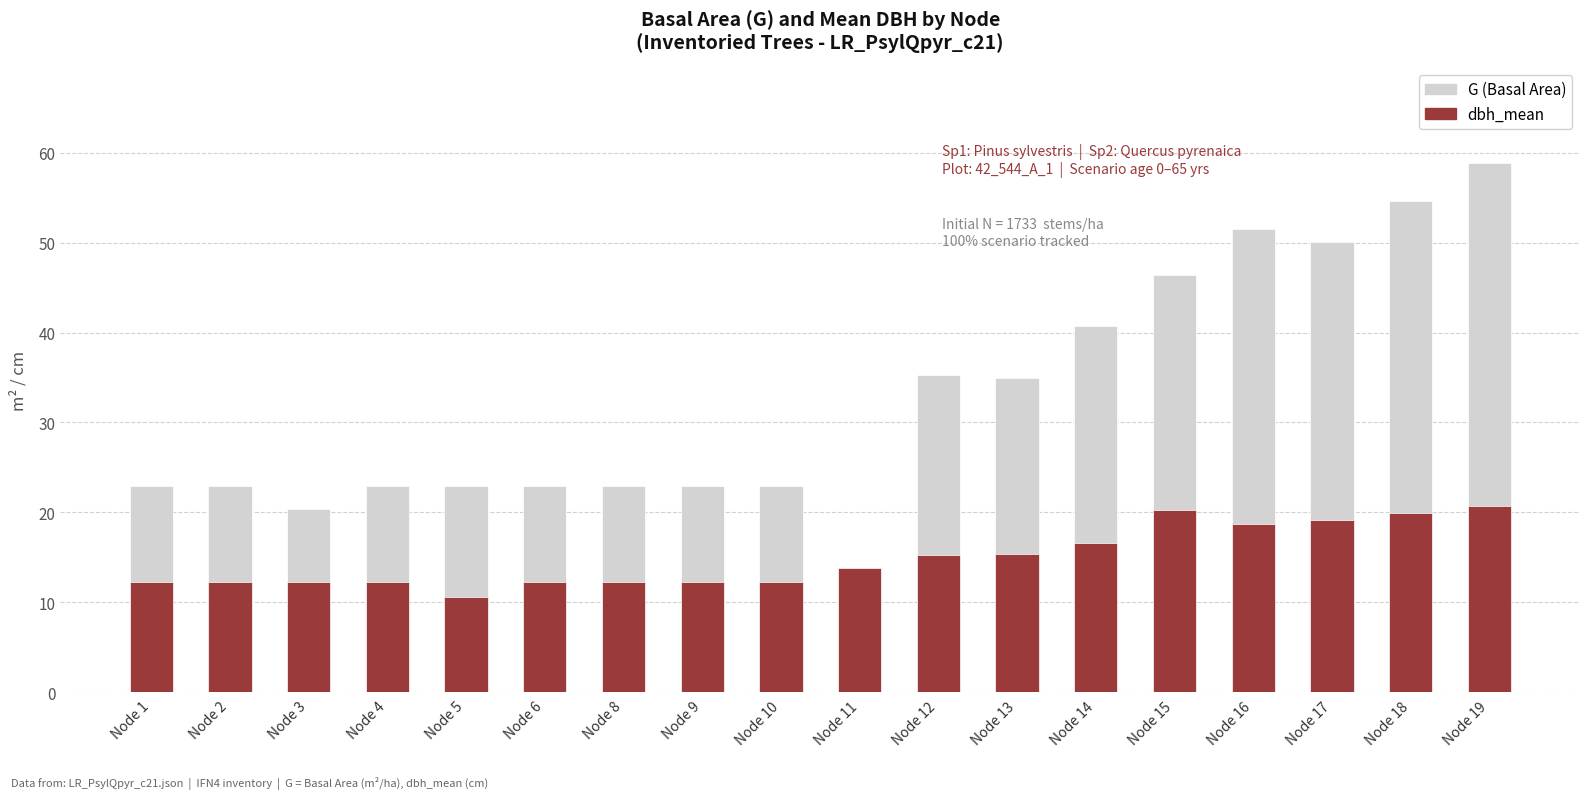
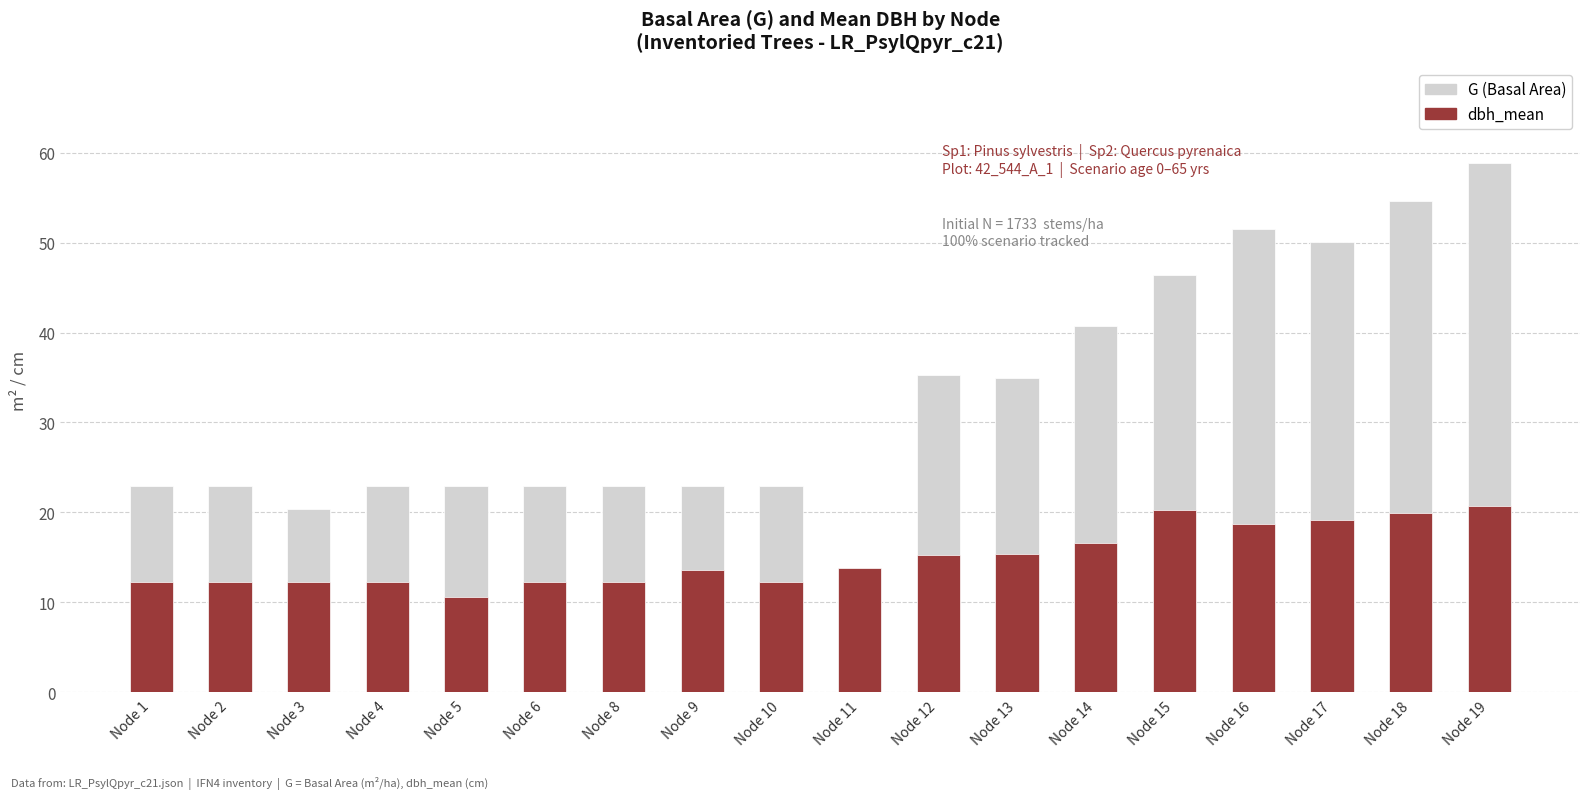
  {
    "G (Basal Area)": {
      "Node 1": 23,
      "Node 2": 23,
      "Node 3": 20,
      "Node 4": 23,
      "Node 5": 23,
      "Node 6": 23,
      "Node 8": 23,
      "Node 9": 23,
      "Node 10": 23,
      "Node 12": 35,
      "Node 13": 35,
      "Node 14": 41,
      "Node 15": 46,
      "Node 16": 52,
      "Node 17": 50,
      "Node 18": 55,
      "Node 19": 59
    },
    "dbh_mean": {
-     "Node 9": 12,
+     "Node 9": 14,
      "Node 11": 14
    }
  }
